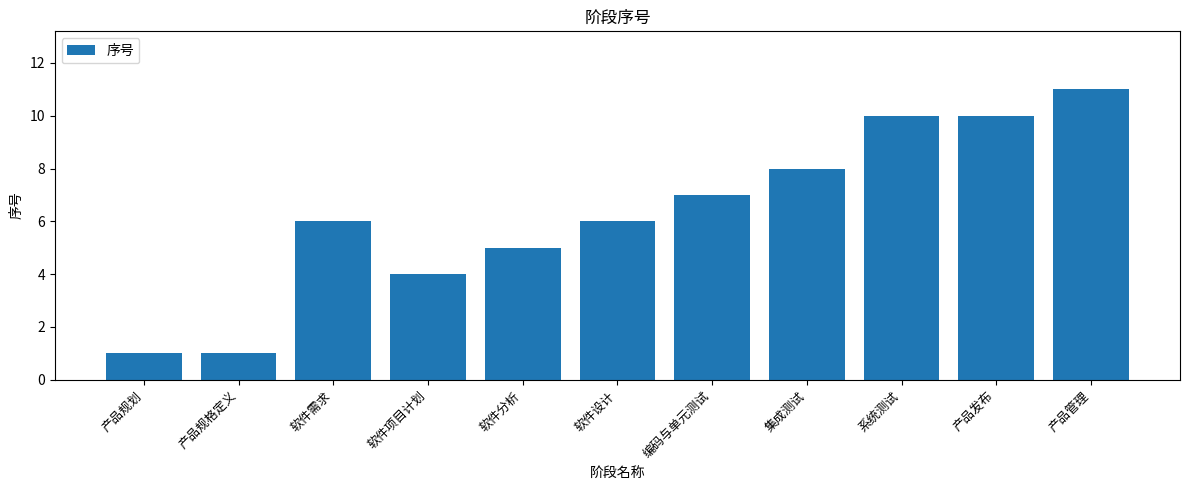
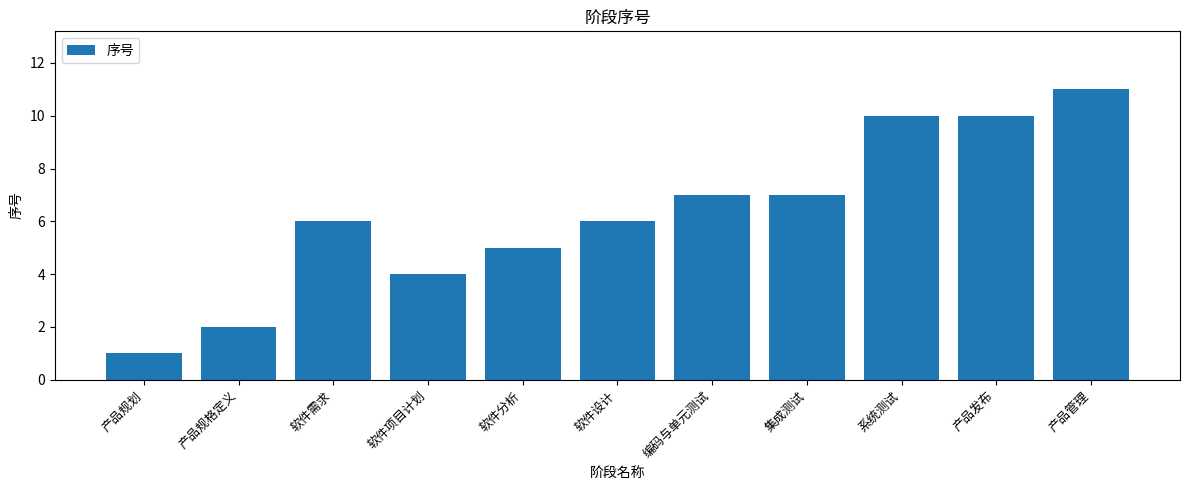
  {
    "产品规划": 1,
-   "产品规格定义": 1,
+   "产品规格定义": 2,
    "软件需求": 6,
    "软件项目计划": 4,
    "软件分析": 5,
    "软件设计": 6,
    "编码与单元测试": 7,
-   "集成测试": 8,
+   "集成测试": 7,
    "系统测试": 10,
    "产品发布": 10,
    "产品管理": 11
  }
